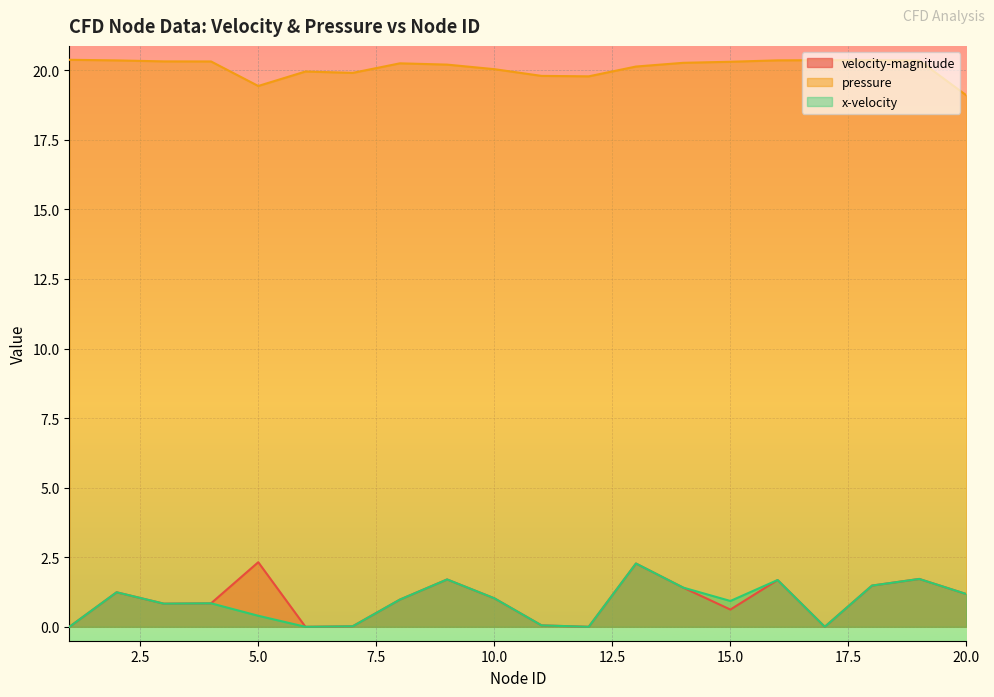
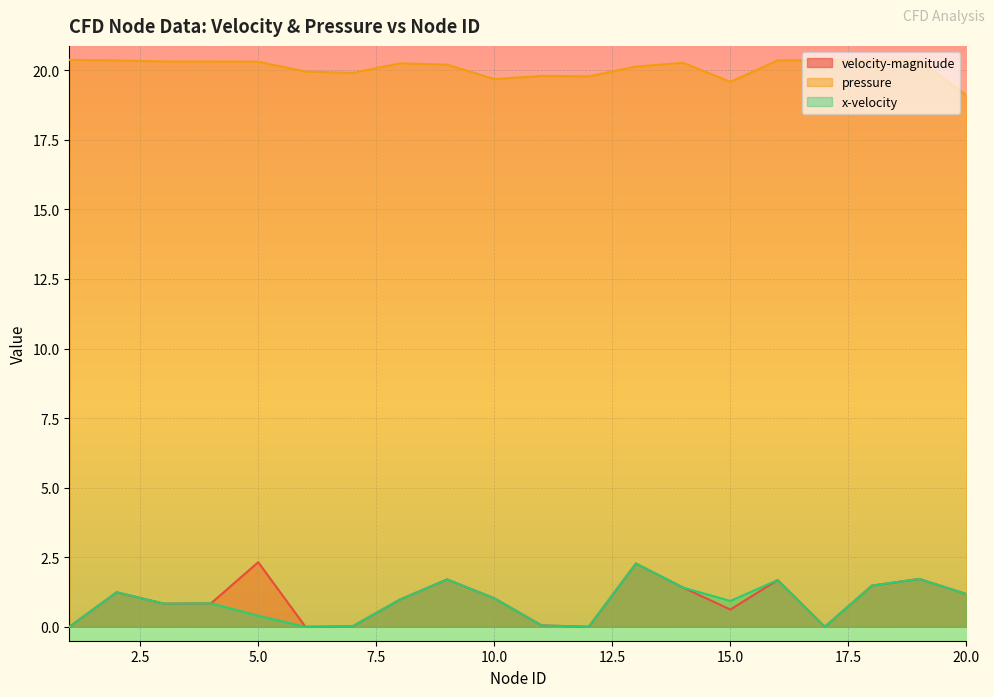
  {
    "velocity-magnitude": {
      "5.0": 2.3,
      "15.0": 0.6
    },
    "pressure": {
-     "5.0": 19.4,
-     "10.0": 20.0,
-     "15.0": 20.3,
+     "5.0": 20.3,
+     "10.0": 19.7,
+     "15.0": 19.6,
      "20.0": 19.1
    },
    "x-velocity": {
      "5.0": 0.4,
      "15.0": 0.9
    }
  }
